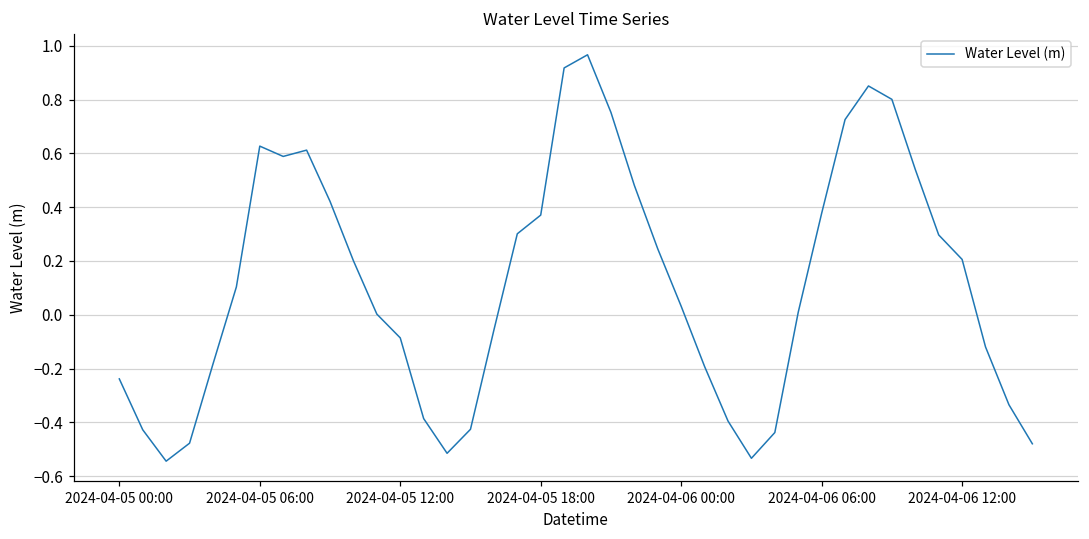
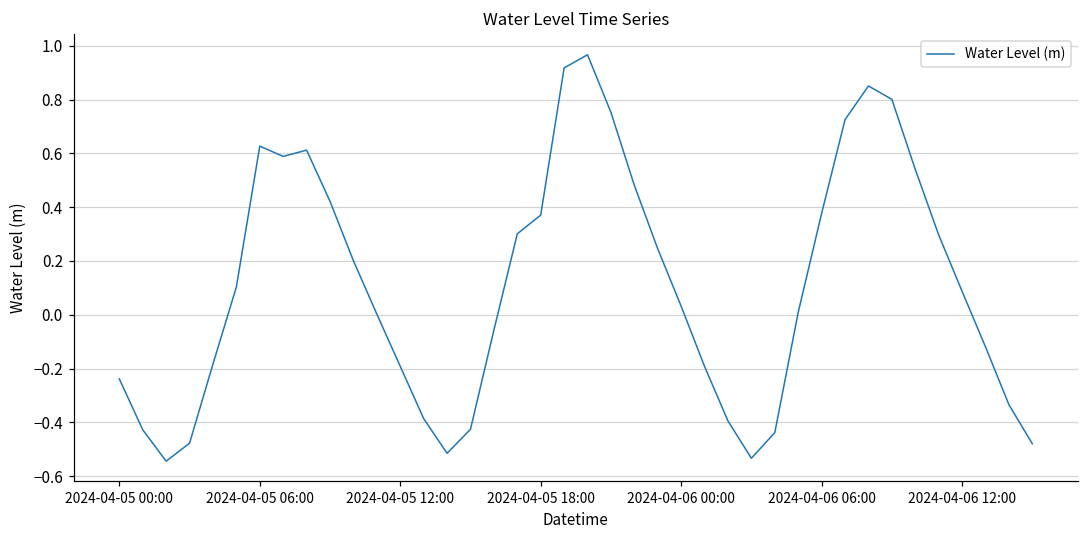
  {
    "2024-04-05 00:00": -0.24,
    "2024-04-05 06:00": 0.63,
-   "2024-04-05 12:00": -0.09,
+   "2024-04-05 12:00": -0.19,
    "2024-04-05 18:00": 0.37,
    "2024-04-06 00:00": 0.03,
    "2024-04-06 06:00": 0.38,
-   "2024-04-06 12:00": 0.21
+   "2024-04-06 12:00": 0.09
  }
